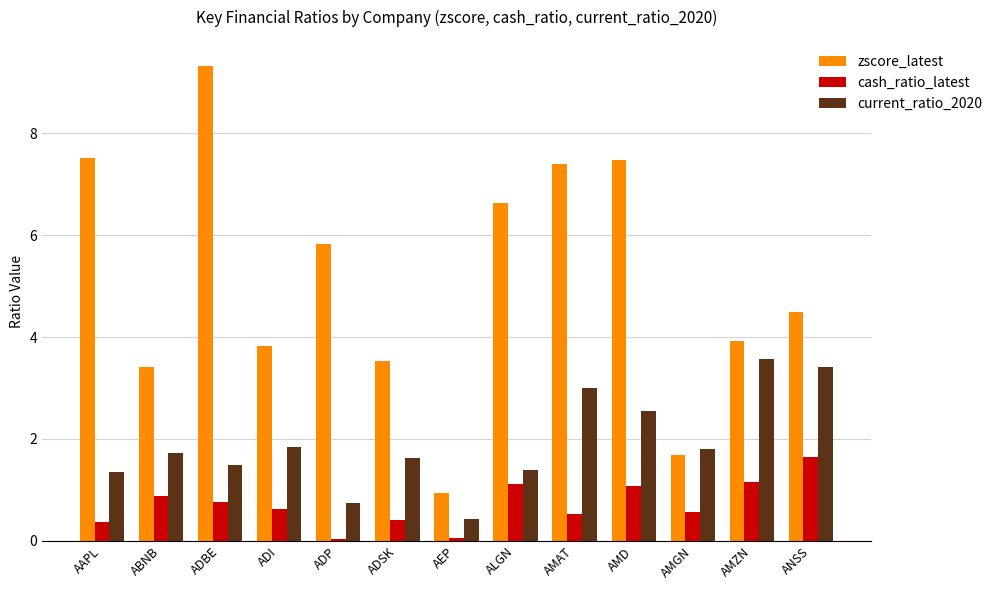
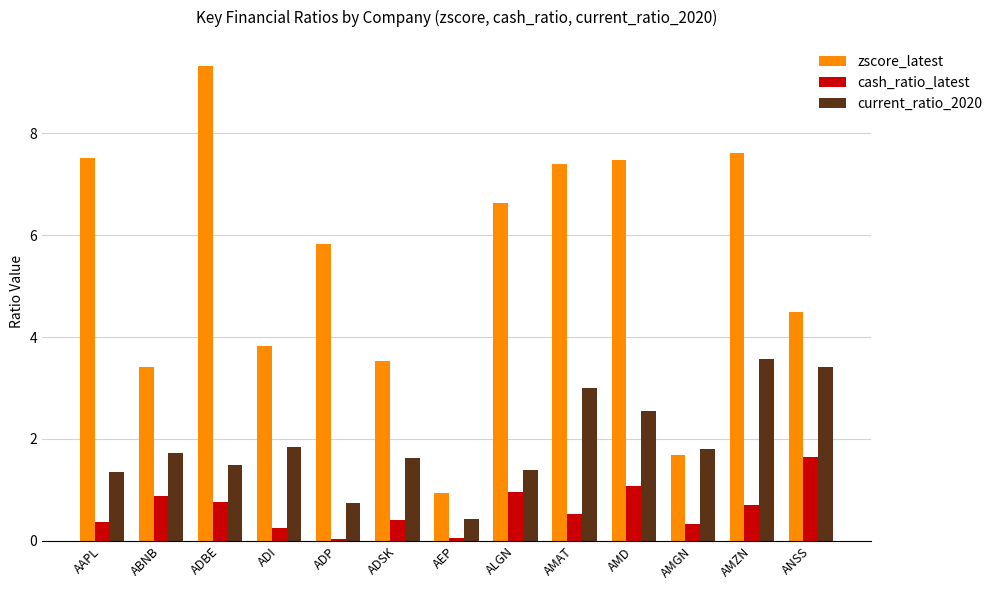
  {
    "zscore_latest": {
      "AAPL": 7.5,
      "ABNB": 3.4,
      "ADBE": 9.3,
      "ADI": 3.8,
      "ADP": 5.8,
      "ADSK": 3.5,
      "AEP": 0.9,
      "ALGN": 6.6,
      "AMAT": 7.4,
      "AMD": 7.5,
      "AMGN": 1.7,
-     "AMZN": 3.9,
+     "AMZN": 7.6,
      "ANSS": 4.5
    },
    "cash_ratio_latest": {
      "AAPL": 0.4,
      "ABNB": 0.9,
      "ADBE": 0.8,
-     "ADI": 0.6,
+     "ADI": 0.3,
      "ADSK": 0.4,
      "AEP": 0.1,
-     "ALGN": 1.1,
+     "ALGN": 1.0,
      "AMAT": 0.5,
      "AMD": 1.1,
-     "AMGN": 0.6,
-     "AMZN": 1.2,
+     "AMGN": 0.3,
+     "AMZN": 0.7,
      "ANSS": 1.6
    },
    "current_ratio_2020": {
      "AAPL": 1.4,
      "ABNB": 1.7,
      "ADBE": 1.5,
      "ADI": 1.8,
      "ADP": 0.8,
      "ADSK": 1.6,
      "AEP": 0.4,
      "ALGN": 1.4,
      "AMAT": 3.0,
      "AMD": 2.5,
      "AMGN": 1.8,
      "AMZN": 3.6,
      "ANSS": 3.4
    }
  }
